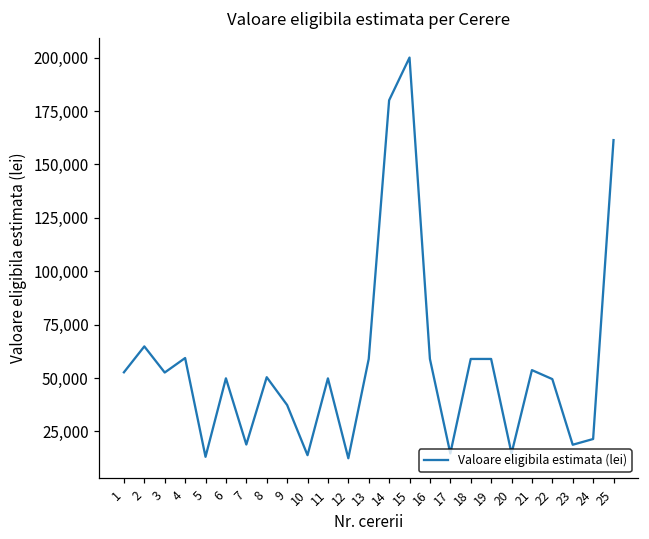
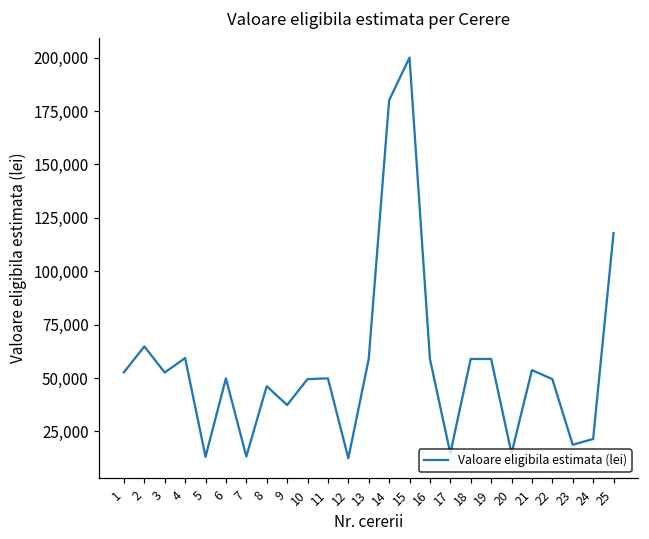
  {
    "1": "53,000",
    "2": "65,000",
    "3": "53,000",
    "4": "59,000",
    "5": "13,000",
    "6": "50,000",
-   "7": "19,000",
-   "8": "50,000",
+   "7": "13,000",
+   "8": "46,000",
    "9": "37,000",
-   "10": "14,000",
+   "10": "50,000",
    "11": "50,000",
    "12": "12,000",
    "13": "59,000",
    "14": "180,000",
    "15": "200,000",
    "16": "59,000",
    "18": "59,000",
    "19": "59,000",
    "21": "54,000",
    "22": "50,000",
    "23": "19,000",
    "24": "21,000",
-   "25": "161,000"
+   "25": "118,000"
  }
